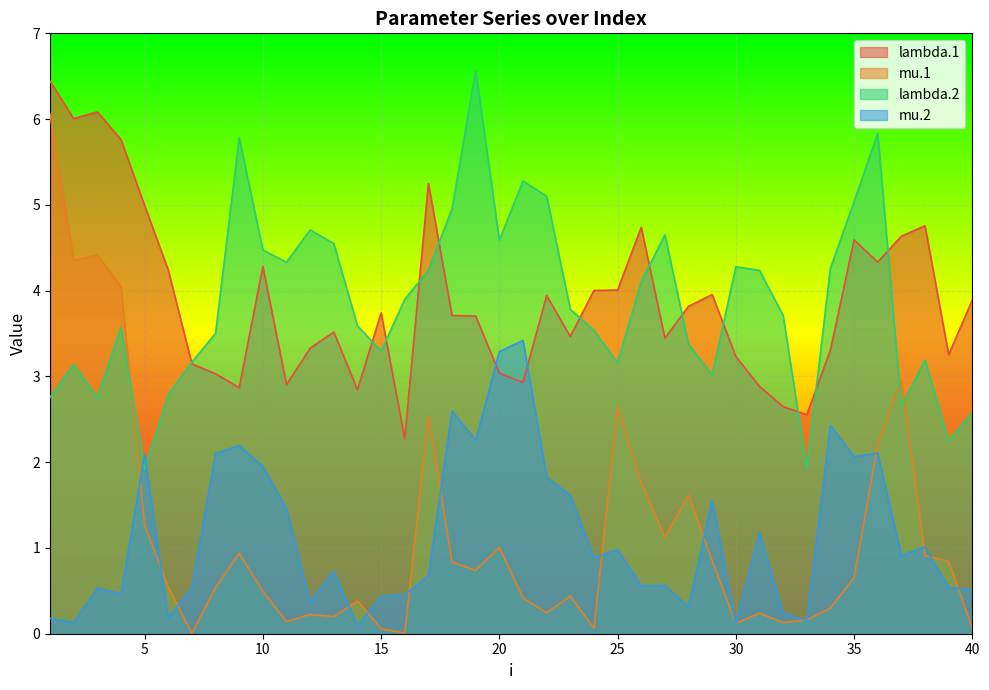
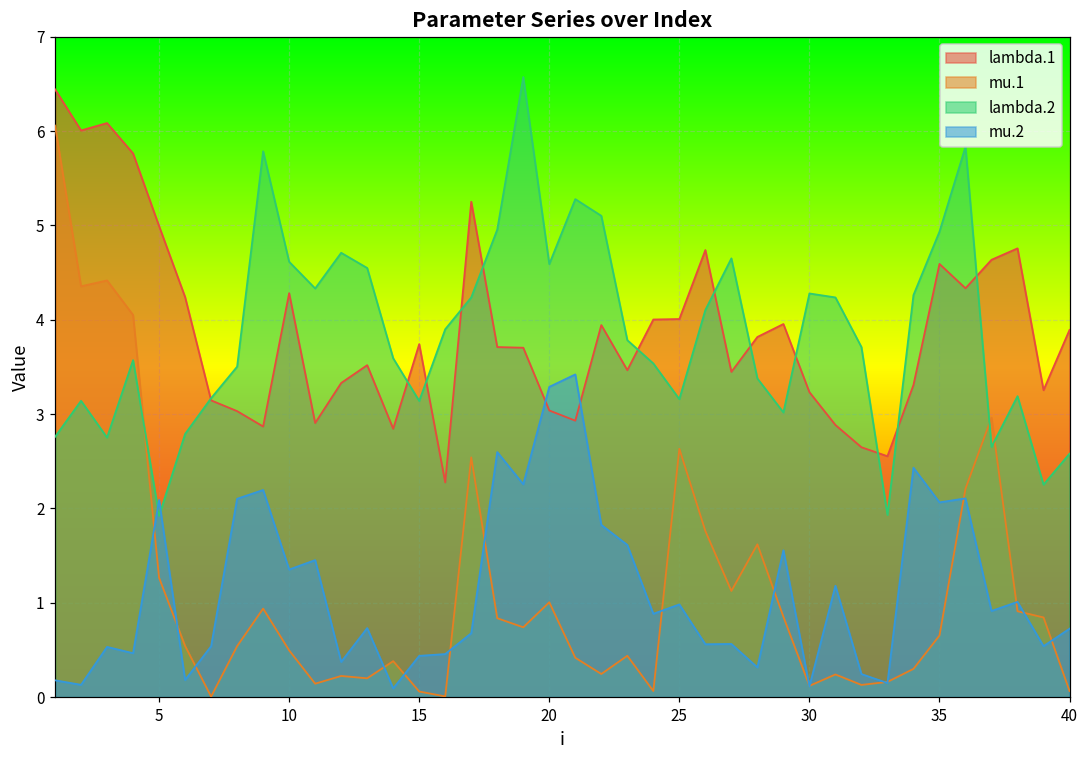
  {
    "lambda.2": {
      "5": 1.9,
-     "10": 4.5,
-     "15": 3.3,
+     "10": 4.6,
+     "15": 3.1,
      "20": 4.6,
      "25": 3.2,
      "30": 4.3,
-     "35": 5.0,
+     "35": 4.9,
      "40": 2.6
    },
    "mu.2": {
      "5": 2.1,
-     "10": 2.0,
+     "10": 1.4,
      "15": 0.4,
      "20": 3.3,
      "25": 1.0,
      "35": 2.1,
-     "40": 0.5
+     "40": 0.7
    }
  }
